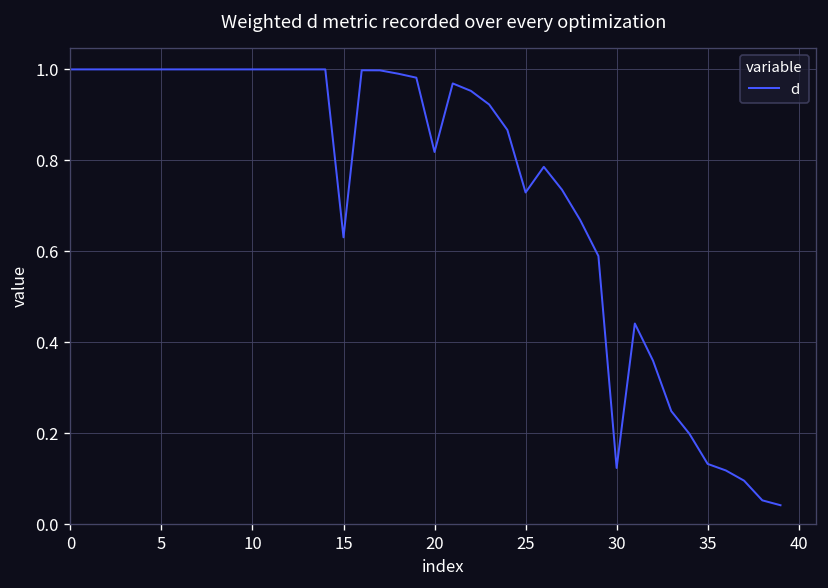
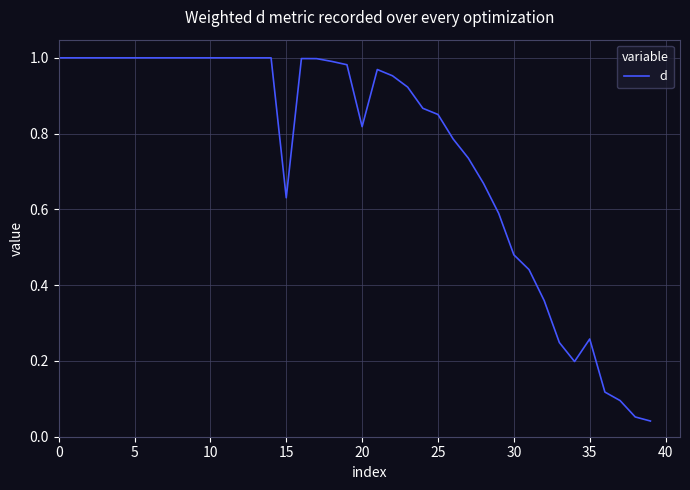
  {
    "0": 1.00,
    "5": 1.00,
    "10": 1.00,
    "15": 0.63,
    "20": 0.82,
-   "25": 0.73,
-   "30": 0.12,
-   "35": 0.13
+   "25": 0.85,
+   "30": 0.48,
+   "35": 0.26
  }
